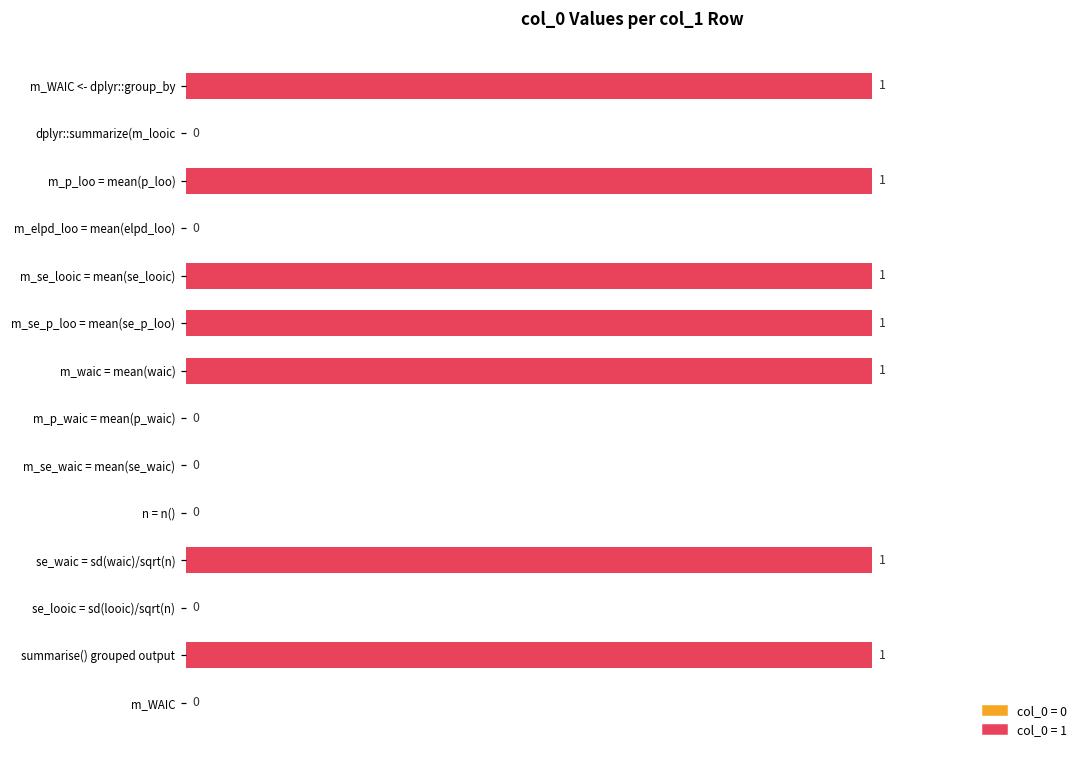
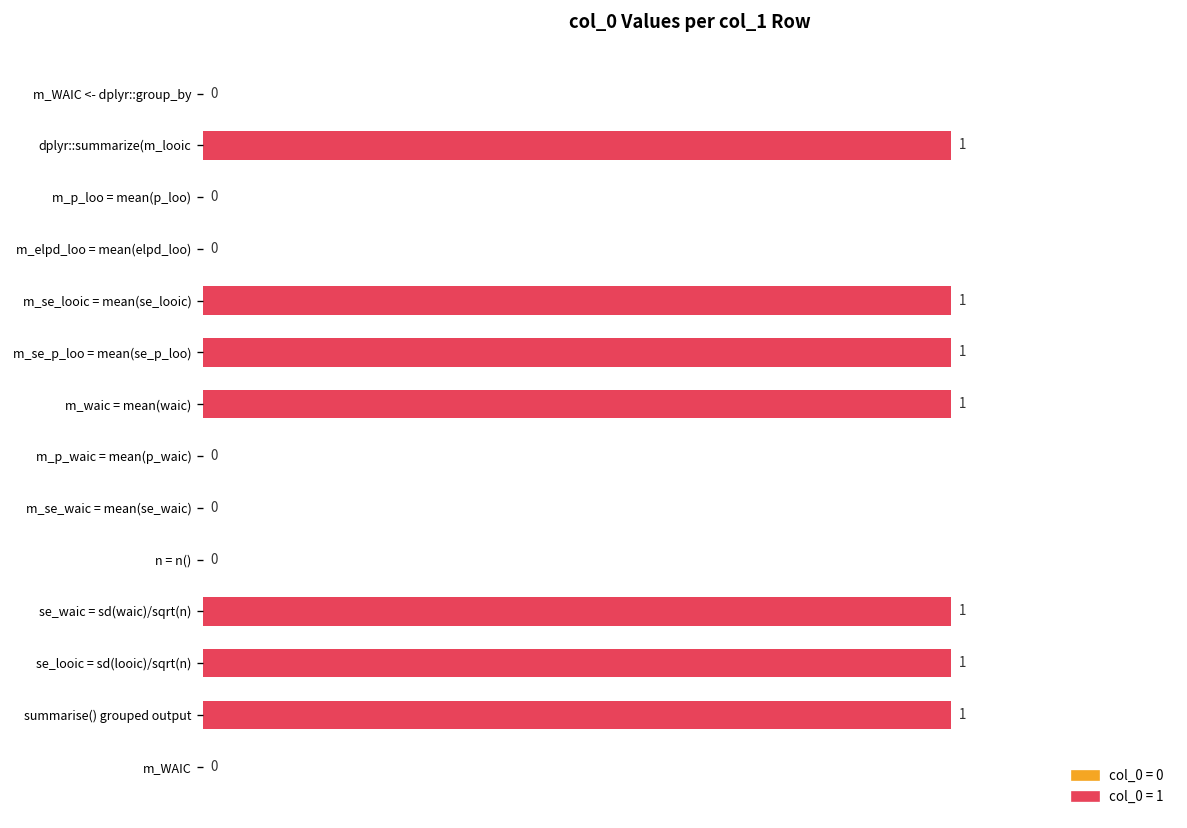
  {
-   "m_WAIC <- dplyr::group_by": 1,
-   "dplyr::summarize(m_looic": 0,
-   "m_p_loo = mean(p_loo)": 1,
+   "m_WAIC <- dplyr::group_by": 0,
+   "dplyr::summarize(m_looic": 1,
+   "m_p_loo = mean(p_loo)": 0,
    "m_elpd_loo = mean(elpd_loo)": 0,
    "m_se_looic = mean(se_looic)": 1,
    "m_se_p_loo = mean(se_p_loo)": 1,
    "m_waic = mean(waic)": 1,
    "m_p_waic = mean(p_waic)": 0,
    "m_se_waic = mean(se_waic)": 0,
    "n = n()": 0,
    "se_waic = sd(waic)/sqrt(n)": 1,
-   "se_looic = sd(looic)/sqrt(n)": 0,
+   "se_looic = sd(looic)/sqrt(n)": 1,
    "summarise() grouped output": 1,
    "m_WAIC": 0
  }
